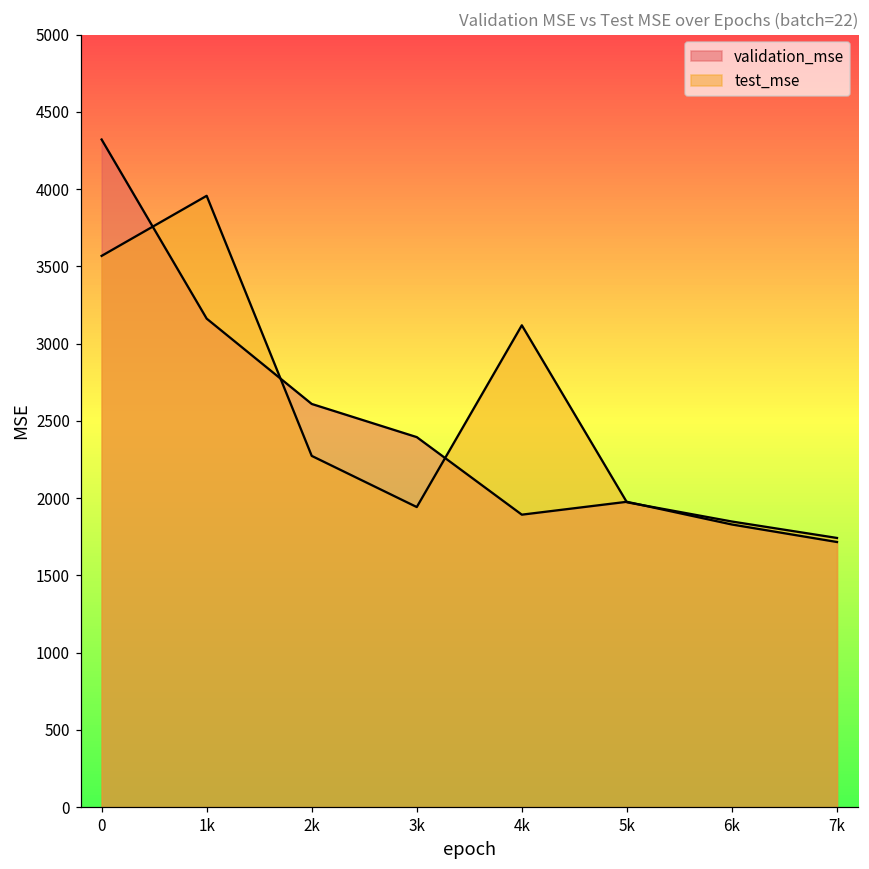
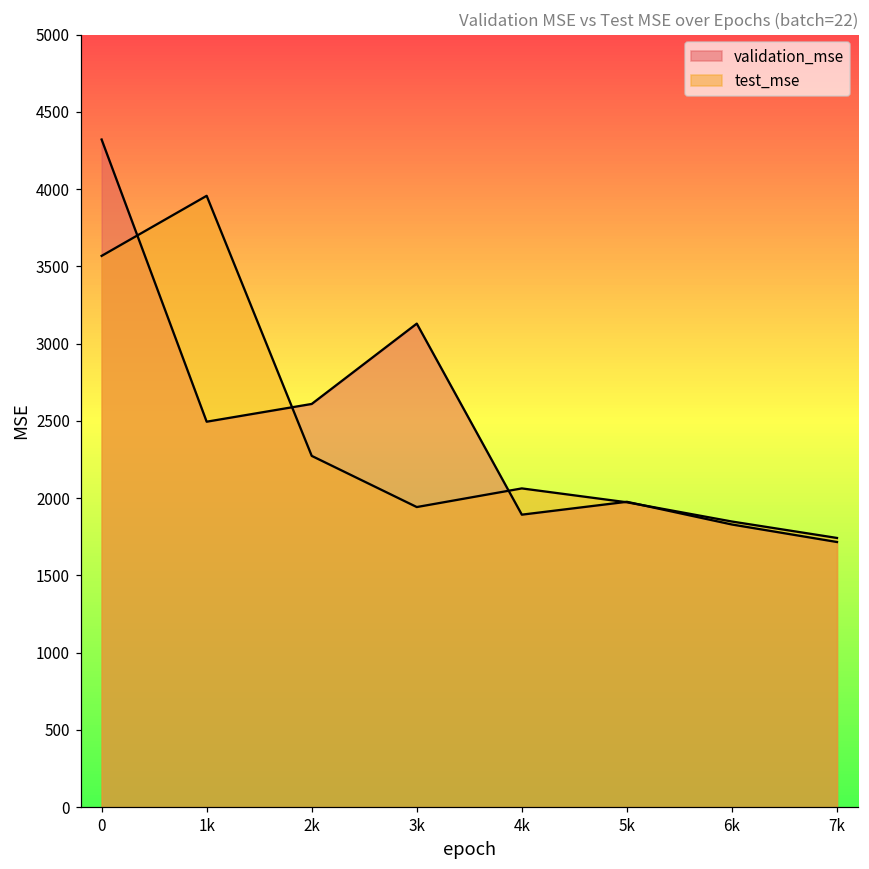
  {
    "validation_mse": {
      "0": 4320,
-     "1k": 3160,
+     "1k": 2490,
      "2k": 2610,
-     "3k": 2400,
+     "3k": 3130,
      "4k": 1890,
      "6k": 1830,
      "7k": 1720
    },
    "test_mse": {
      "0": 3570,
      "1k": 3960,
      "2k": 2270,
      "3k": 1940,
-     "4k": 3120,
+     "4k": 2060,
      "6k": 1850,
      "7k": 1740
    }
  }
